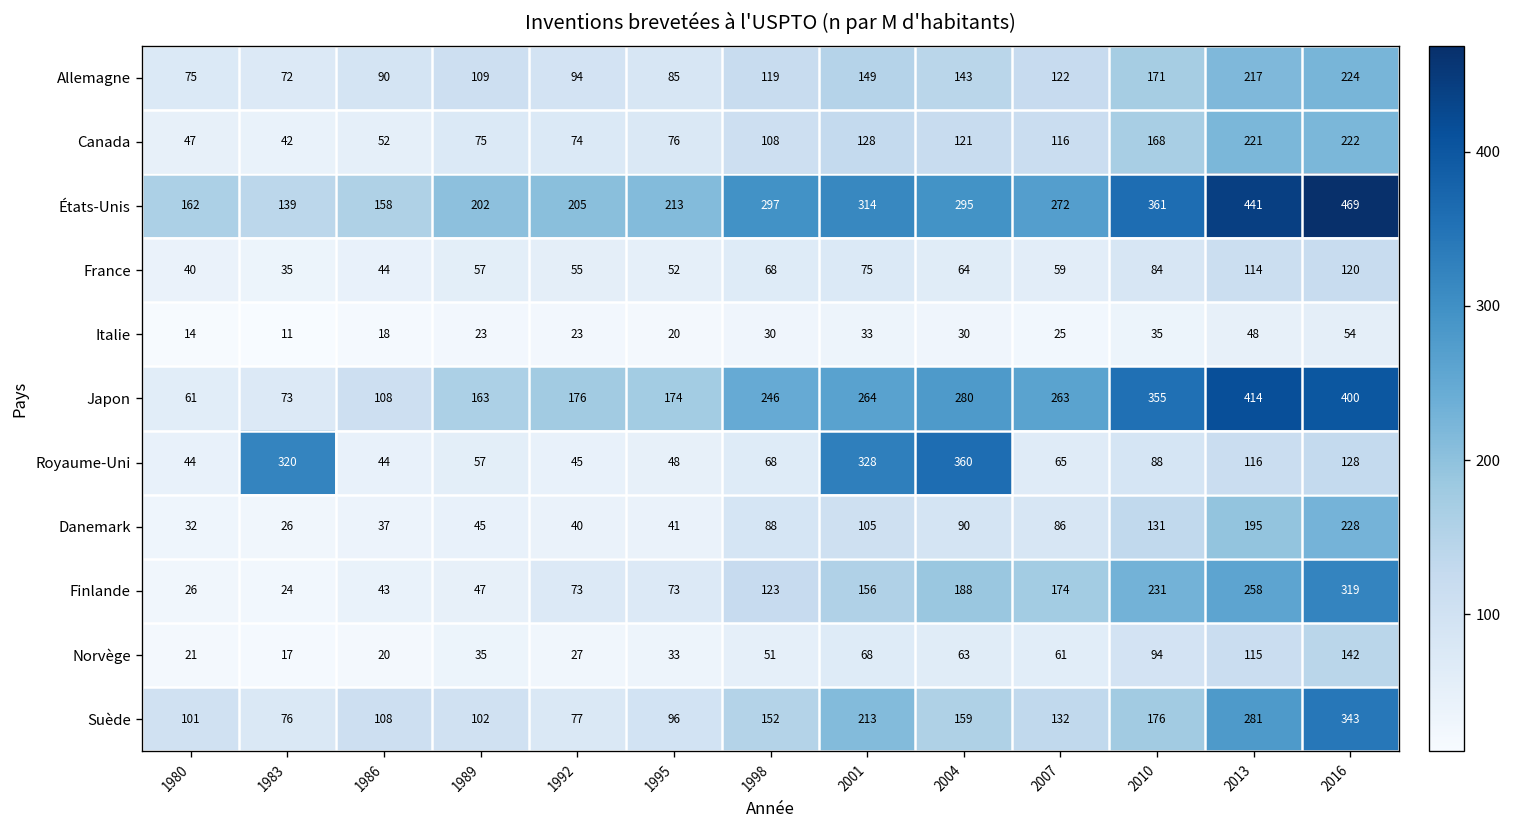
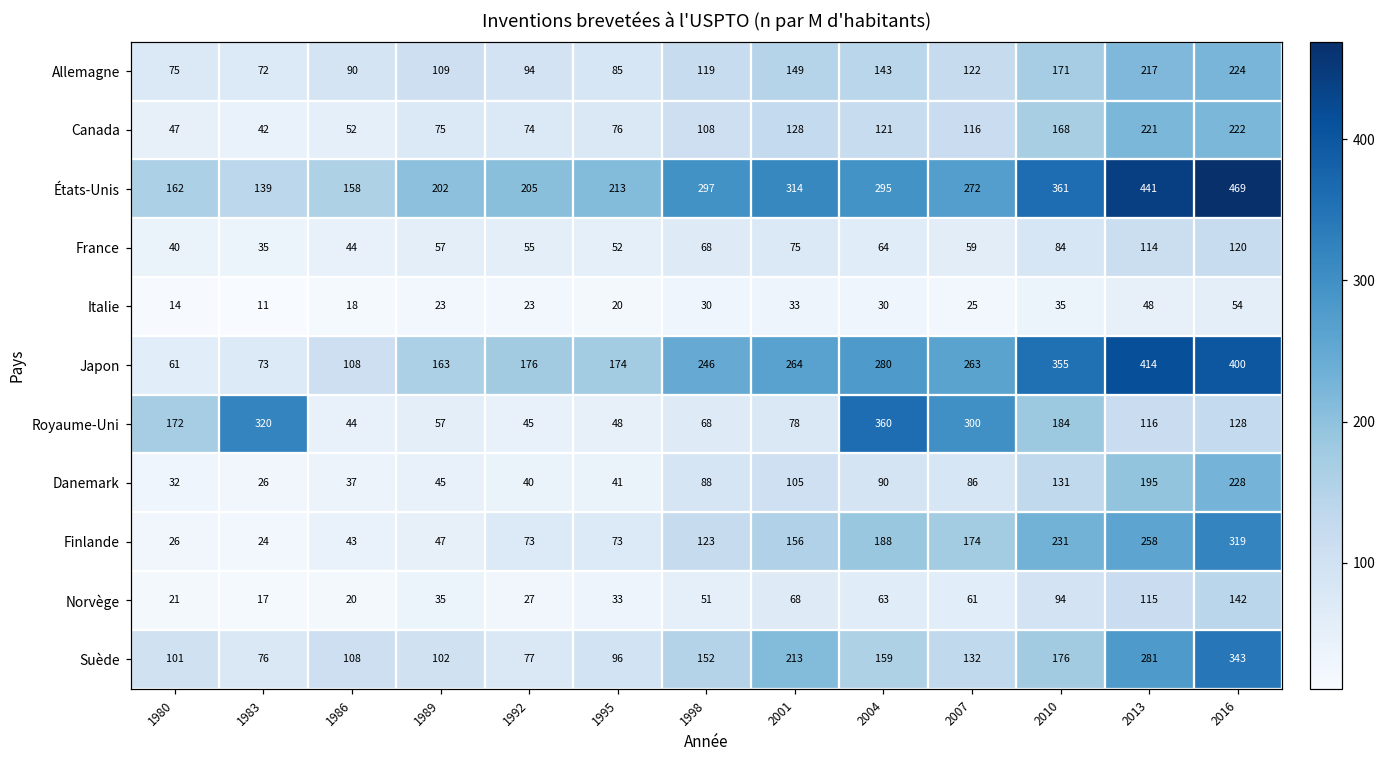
  {
    "Allemagne": {
      "1980": 75,
      "1983": 72,
      "1986": 90,
      "1989": 109,
      "1992": 94,
      "1995": 85,
      "1998": 119,
      "2001": 149,
      "2004": 143,
      "2007": 122,
      "2010": 171,
      "2013": 217,
      "2016": 224
    },
    "Canada": {
      "1980": 47,
      "1983": 42,
      "1986": 52,
      "1989": 75,
      "1992": 74,
      "1995": 76,
      "1998": 108,
      "2001": 128,
      "2004": 121,
      "2007": 116,
      "2010": 168,
      "2013": 221,
      "2016": 222
    },
    "États-Unis": {
      "1980": 162,
      "1983": 139,
      "1986": 158,
      "1989": 202,
      "1992": 205,
      "1995": 213,
      "1998": 297,
      "2001": 314,
      "2004": 295,
      "2007": 272,
      "2010": 361,
      "2013": 441,
      "2016": 469
    },
    "France": {
      "1980": 40,
      "1983": 35,
      "1986": 44,
      "1989": 57,
      "1992": 55,
      "1995": 52,
      "1998": 68,
      "2001": 75,
      "2004": 64,
      "2007": 59,
      "2010": 84,
      "2013": 114,
      "2016": 120
    },
    "Italie": {
      "1980": 14,
      "1983": 11,
      "1986": 18,
      "1989": 23,
      "1992": 23,
      "1995": 20,
      "1998": 30,
      "2001": 33,
      "2004": 30,
      "2007": 25,
      "2010": 35,
      "2013": 48,
      "2016": 54
    },
    "Japon": {
      "1980": 61,
      "1983": 73,
      "1986": 108,
      "1989": 163,
      "1992": 176,
      "1995": 174,
      "1998": 246,
      "2001": 264,
      "2004": 280,
      "2007": 263,
      "2010": 355,
      "2013": 414,
      "2016": 400
    },
    "Royaume-Uni": {
-     "1980": 44,
+     "1980": 172,
      "1983": 320,
      "1986": 44,
      "1989": 57,
      "1992": 45,
      "1995": 48,
      "1998": 68,
-     "2001": 328,
+     "2001": 78,
      "2004": 360,
-     "2007": 65,
-     "2010": 88,
+     "2007": 300,
+     "2010": 184,
      "2013": 116,
      "2016": 128
    },
    "Danemark": {
      "1980": 32,
      "1983": 26,
      "1986": 37,
      "1989": 45,
      "1992": 40,
      "1995": 41,
      "1998": 88,
      "2001": 105,
      "2004": 90,
      "2007": 86,
      "2010": 131,
      "2013": 195,
      "2016": 228
    },
    "Finlande": {
      "1980": 26,
      "1983": 24,
      "1986": 43,
      "1989": 47,
      "1992": 73,
      "1995": 73,
      "1998": 123,
      "2001": 156,
      "2004": 188,
      "2007": 174,
      "2010": 231,
      "2013": 258,
      "2016": 319
    },
    "Norvège": {
      "1980": 21,
      "1983": 17,
      "1986": 20,
      "1989": 35,
      "1992": 27,
      "1995": 33,
      "1998": 51,
      "2001": 68,
      "2004": 63,
      "2007": 61,
      "2010": 94,
      "2013": 115,
      "2016": 142
    },
    "Suède": {
      "1980": 101,
      "1983": 76,
      "1986": 108,
      "1989": 102,
      "1992": 77,
      "1995": 96,
      "1998": 152,
      "2001": 213,
      "2004": 159,
      "2007": 132,
      "2010": 176,
      "2013": 281,
      "2016": 343
    }
  }
